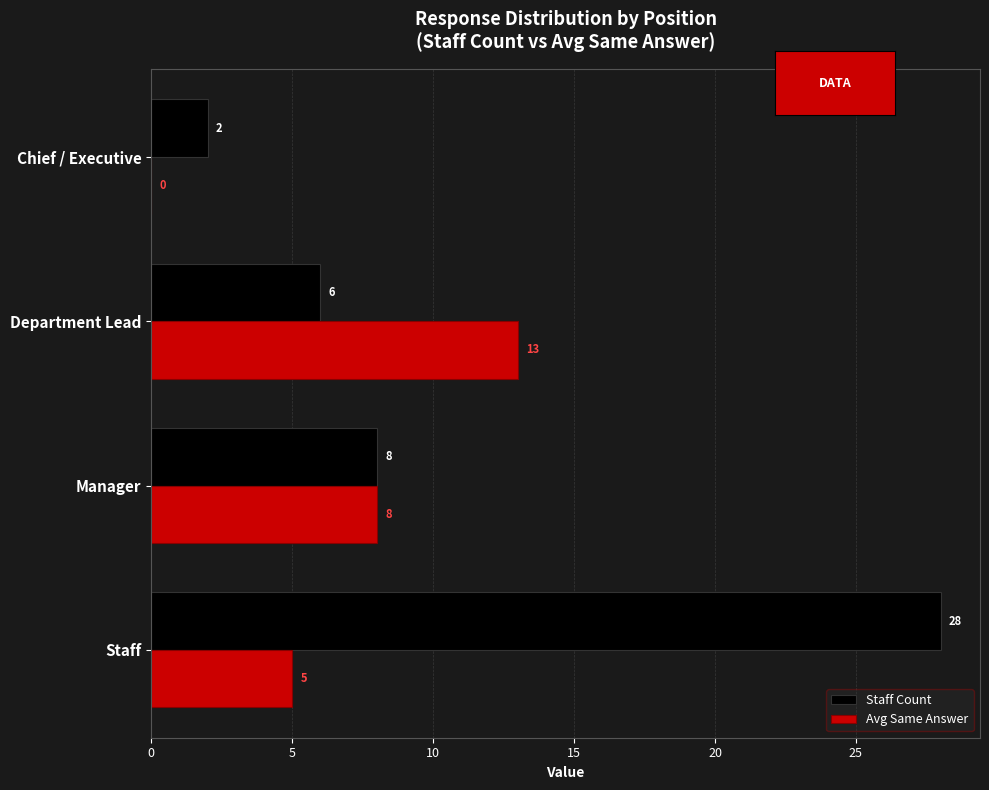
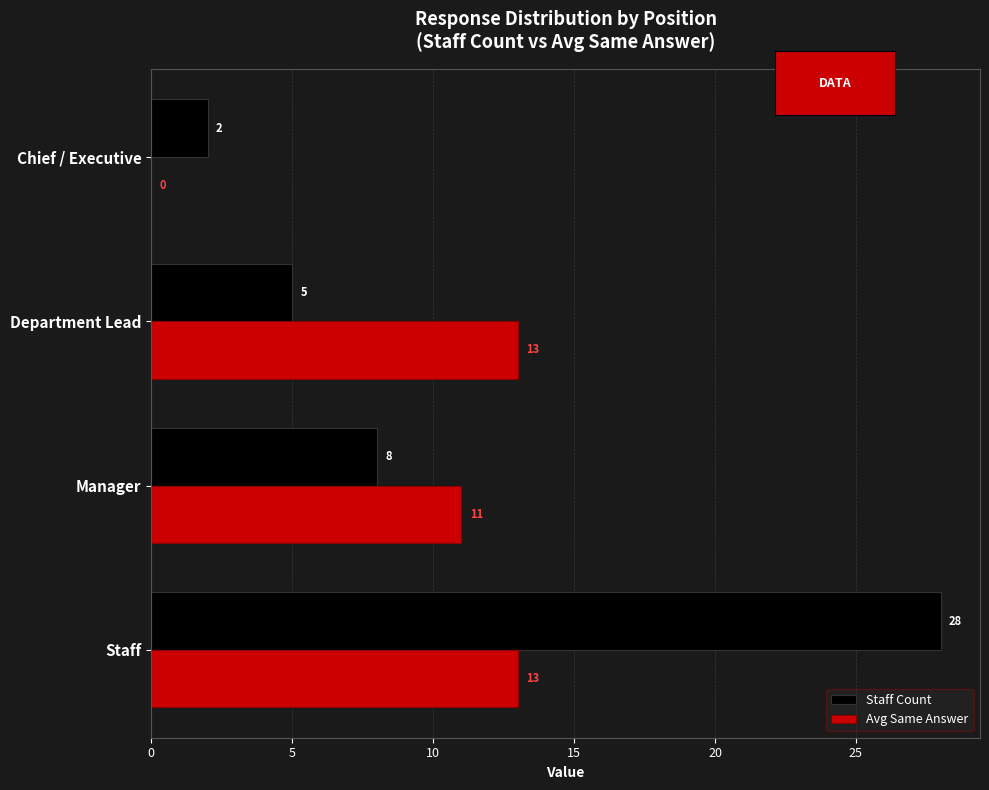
  {
    "Staff Count": {
      "Chief / Executive": 2,
-     "Department Lead": 6,
+     "Department Lead": 5,
      "Manager": 8,
      "Staff": 28
    },
    "Avg Same Answer": {
      "Chief / Executive": 0,
      "Department Lead": 13,
-     "Manager": 8,
-     "Staff": 5
+     "Manager": 11,
+     "Staff": 13
    }
  }
